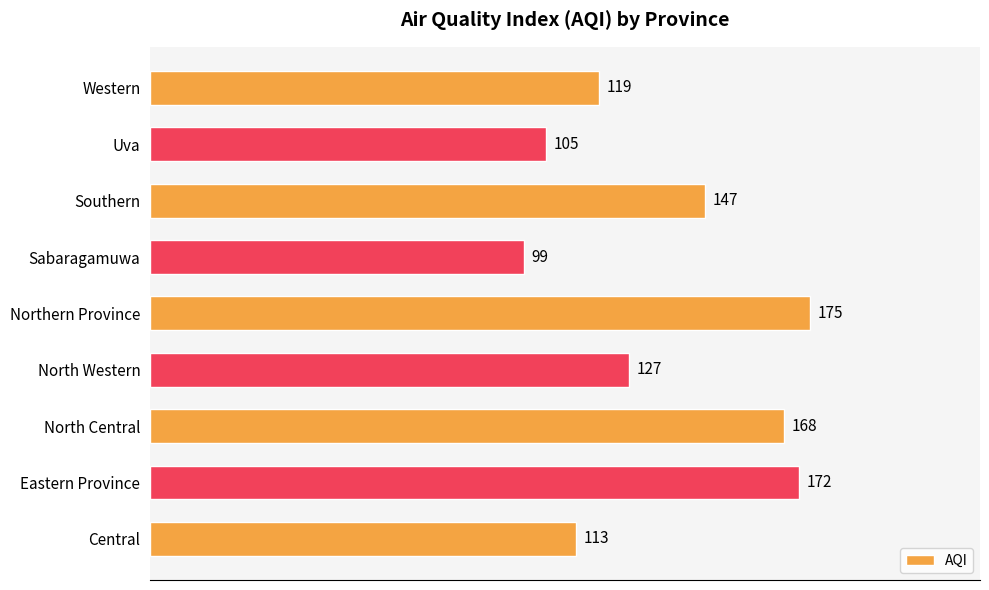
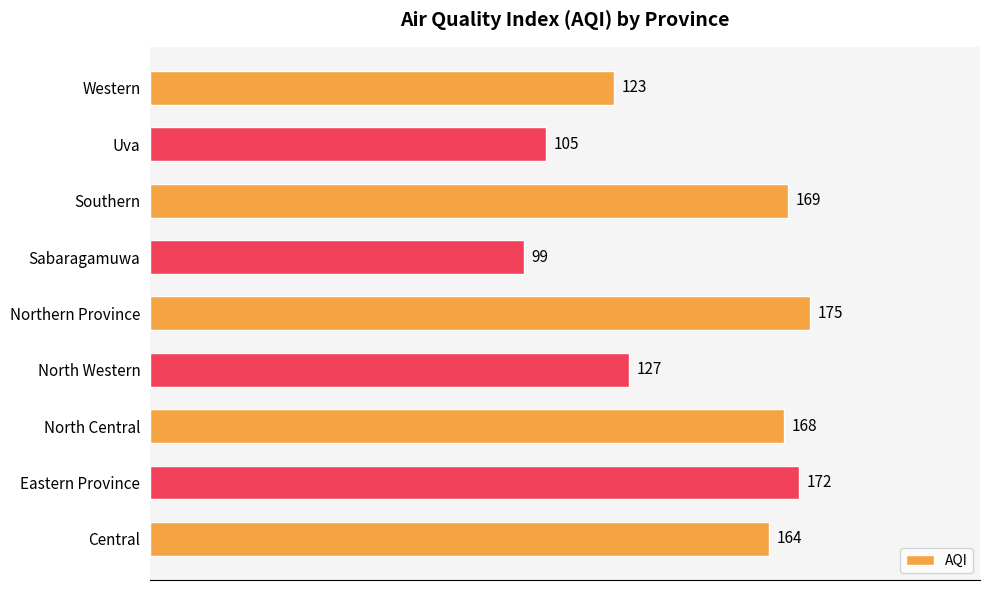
  {
-   "Western": 119,
+   "Western": 123,
    "Uva": 105,
-   "Southern": 147,
+   "Southern": 169,
    "Sabaragamuwa": 99,
    "Northern Province": 175,
    "North Western": 127,
    "North Central": 168,
    "Eastern Province": 172,
-   "Central": 113
+   "Central": 164
  }
